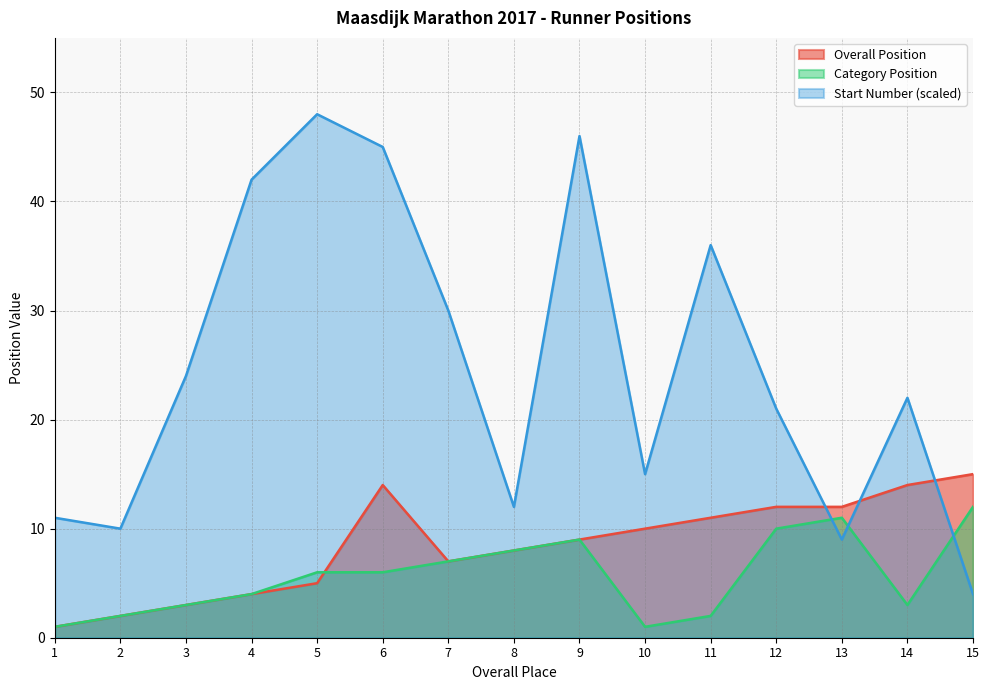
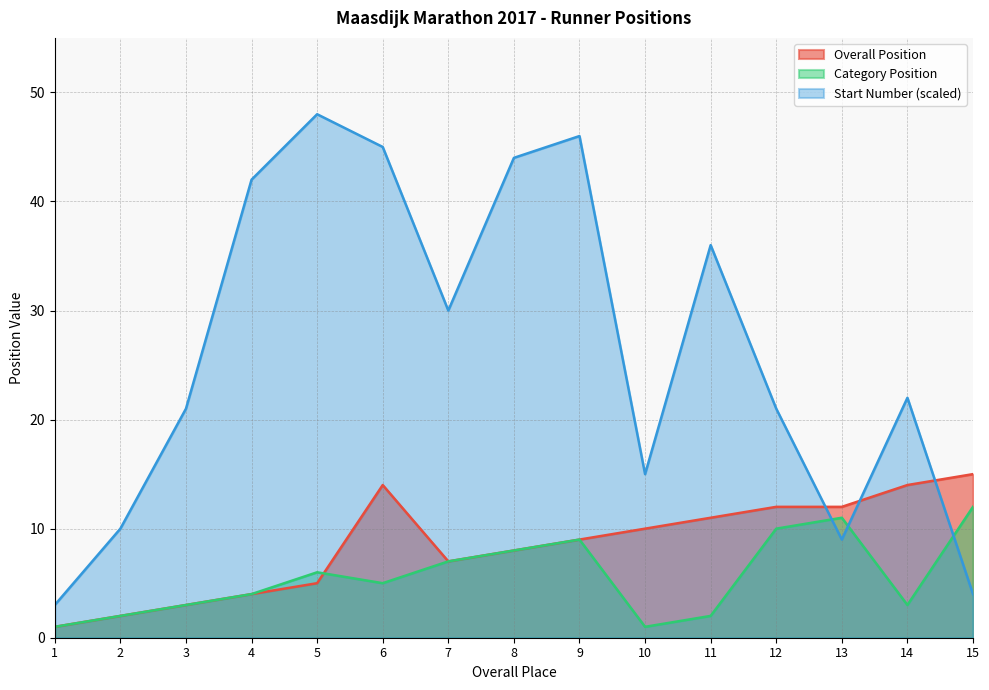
  {
    "Overall Position": {
      "5": 5,
      "6": 14,
      "10": 10,
      "11": 11,
      "12": 12,
      "13": 12,
      "14": 14,
      "15": 15
    },
    "Category Position": {
      "5": 6,
-     "6": 6,
+     "6": 5,
      "10": 1,
      "11": 2,
      "12": 10,
      "13": 11,
      "14": 3,
      "15": 12
    },
    "Start Number (scaled)": {
-     "1": 11,
+     "1": 3,
      "2": 10,
-     "3": 24,
+     "3": 21,
      "4": 42,
      "5": 48,
      "6": 45,
      "7": 30,
-     "8": 12,
+     "8": 44,
      "9": 46,
      "10": 15,
      "11": 36,
      "12": 21,
      "13": 9,
      "14": 22,
      "15": 4
    }
  }
